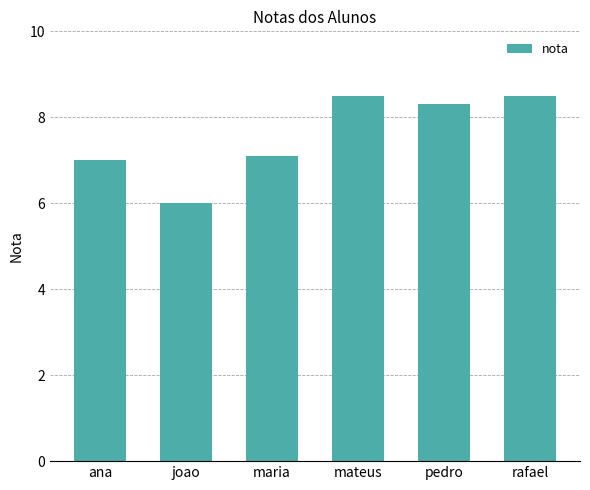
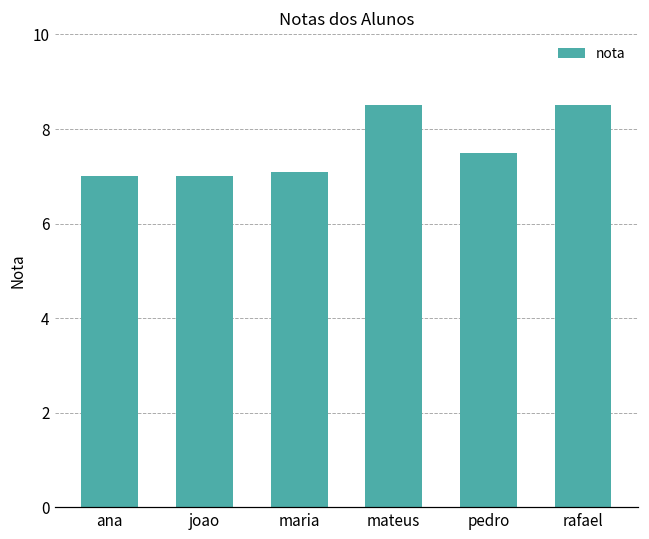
  {
    "ana": 7.0,
-   "joao": 6,
+   "joao": 7,
    "maria": 7.1,
    "mateus": 8.5,
-   "pedro": 8.3,
+   "pedro": 7.5,
    "rafael": 8.5
  }
